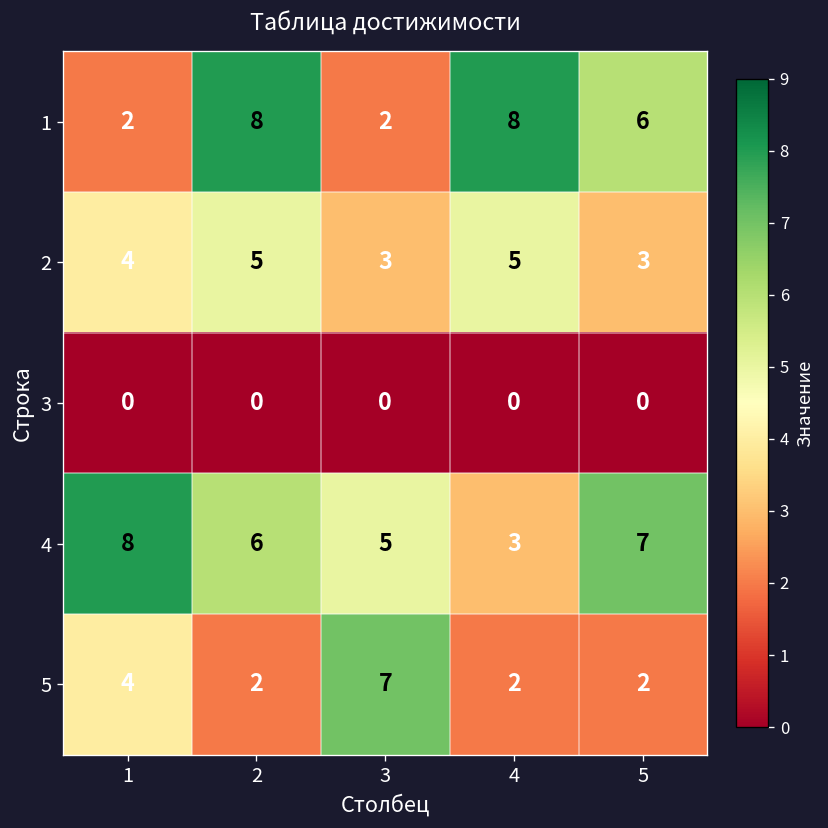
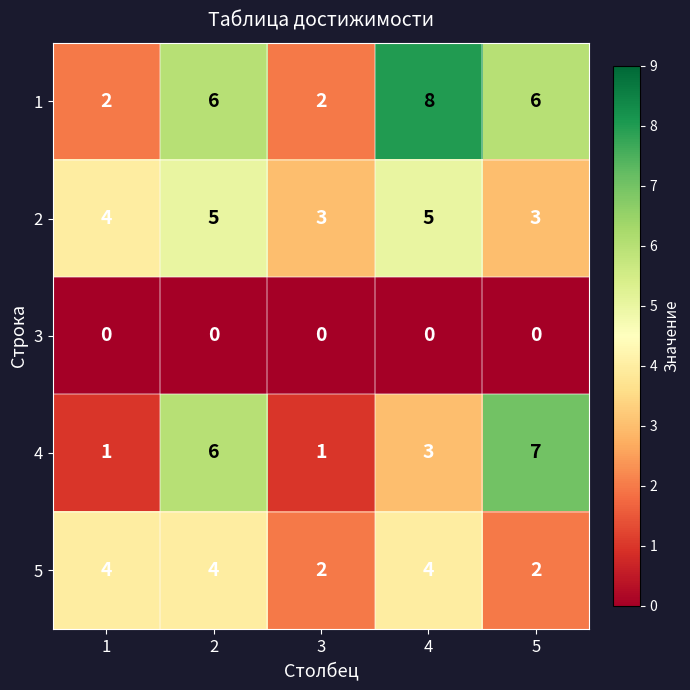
  {
    "1": {
      "1": 2,
-     "2": 8,
+     "2": 6,
      "3": 2,
      "4": 8,
      "5": 6
    },
    "2": {
      "1": 4,
      "2": 5,
      "3": 3,
      "4": 5,
      "5": 3
    },
    "3": {
      "1": 0,
      "2": 0,
      "3": 0,
      "4": 0,
      "5": 0
    },
    "4": {
-     "1": 8,
+     "1": 1,
      "2": 6,
-     "3": 5,
+     "3": 1,
      "4": 3,
      "5": 7
    },
    "5": {
      "1": 4,
-     "2": 2,
-     "3": 7,
-     "4": 2,
+     "2": 4,
+     "3": 2,
+     "4": 4,
      "5": 2
    }
  }
